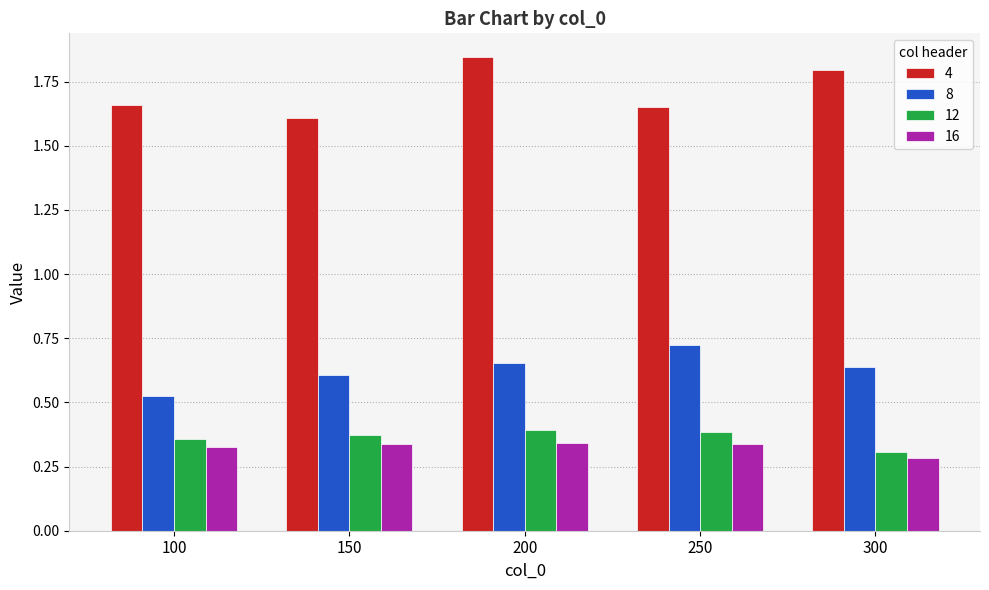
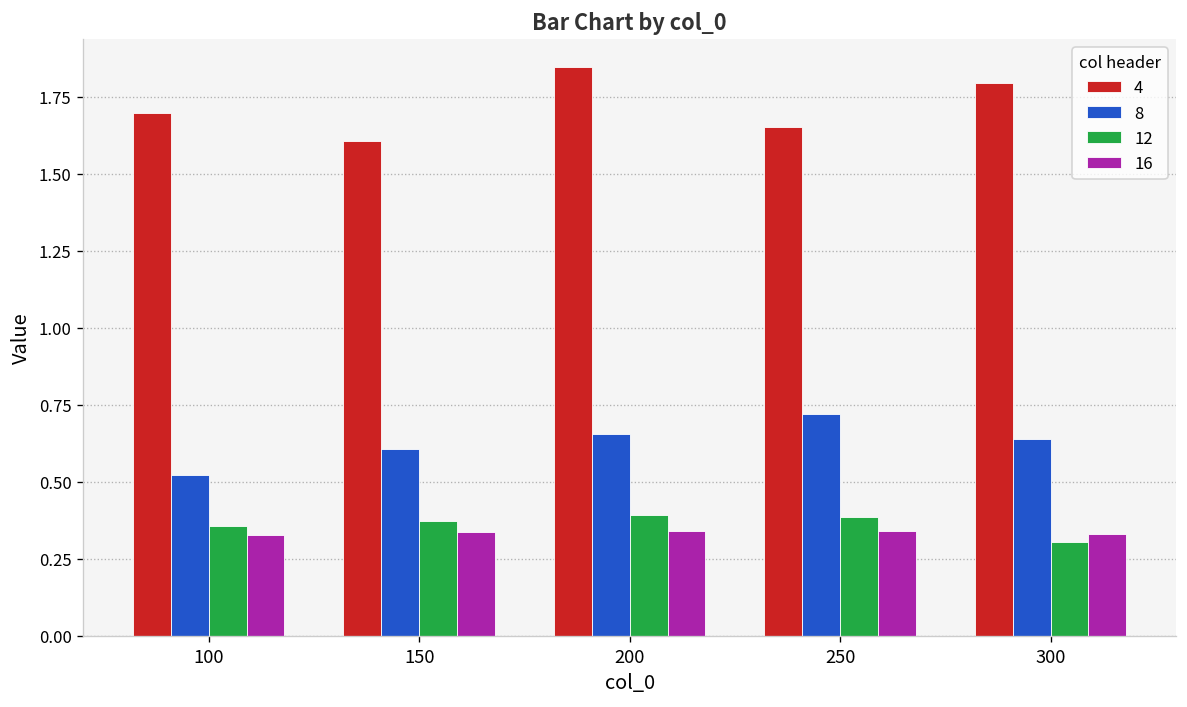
  {
    "4": {
-     "100": 1.66,
+     "100": 1.70,
      "150": 1.61,
      "200": 1.85,
      "250": 1.65,
      "300": 1.80
    },
    "8": {
      "100": 0.52,
      "150": 0.61,
      "200": 0.65,
      "250": 0.72,
      "300": 0.64
    },
    "12": {
      "100": 0.36,
      "150": 0.37,
      "200": 0.39,
      "250": 0.38,
      "300": 0.31
    },
    "16": {
      "100": 0.33,
      "150": 0.34,
      "200": 0.34,
      "250": 0.34,
-     "300": 0.28
+     "300": 0.33
    }
  }
